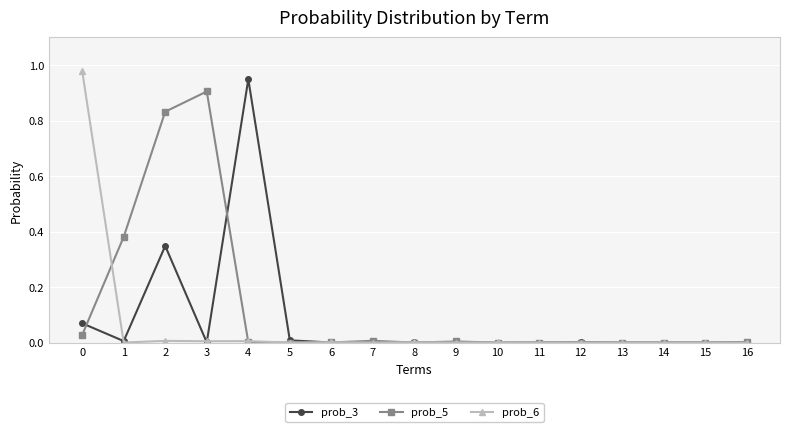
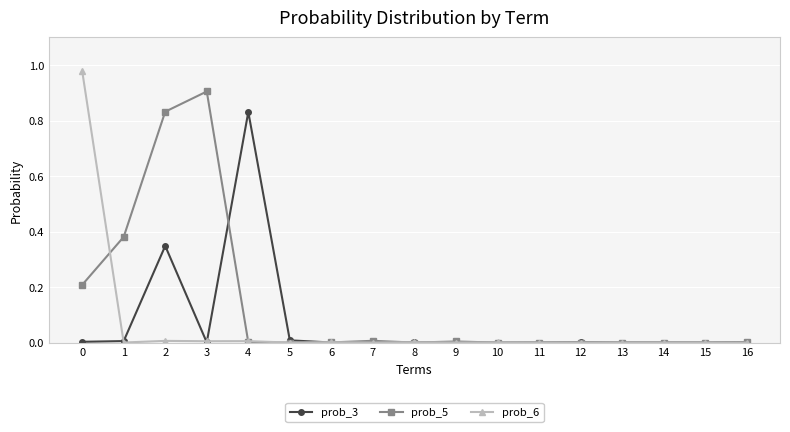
  {
    "prob_3": {
-     "0": 0.07,
+     "0": 0.00,
      "2": 0.35,
-     "4": 0.95
+     "4": 0.83
    },
    "prob_5": {
-     "0": 0.03,
+     "0": 0.21,
      "1": 0.38,
      "2": 0.83,
      "3": 0.90
    },
    "prob_6": {
      "0": 0.98,
      "2": 0.01
    }
  }
